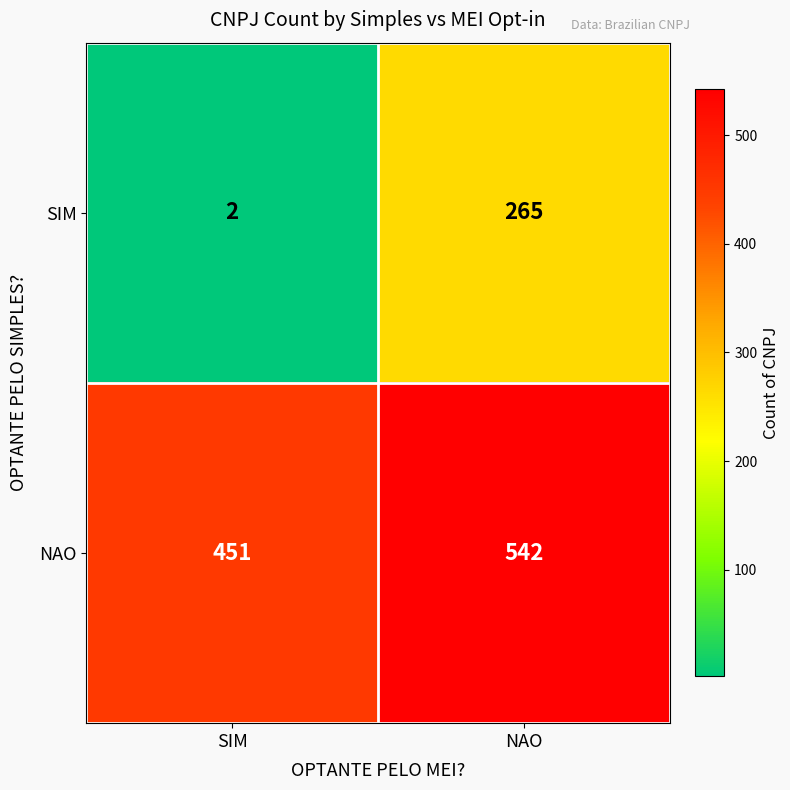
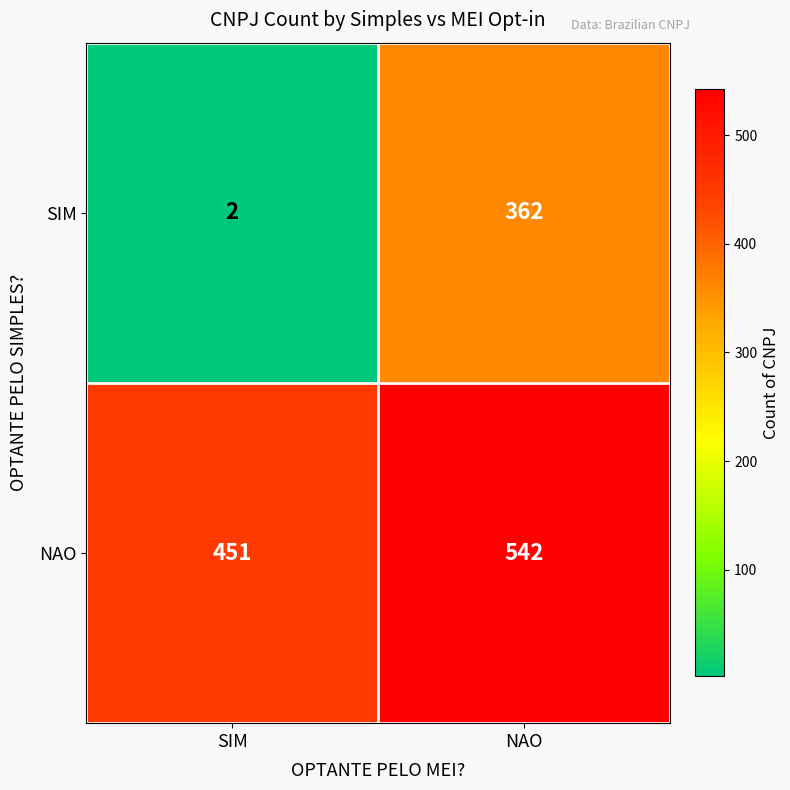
  {
    "SIM": {
      "SIM": 2,
-     "NAO": 265
+     "NAO": 362
    },
    "NAO": {
      "SIM": 451,
      "NAO": 542
    }
  }
